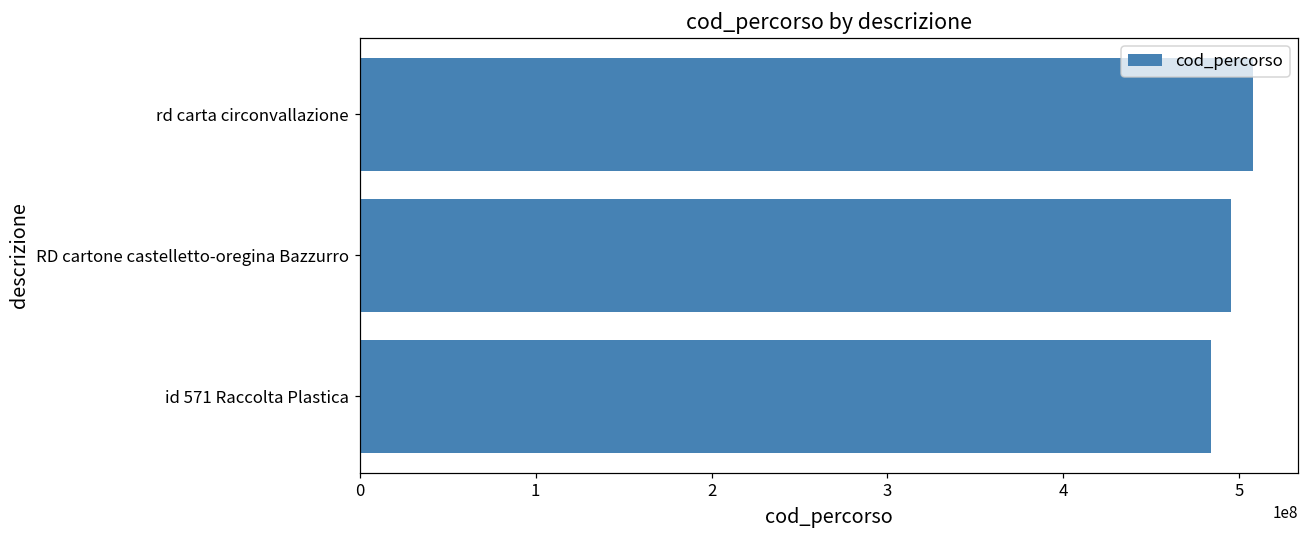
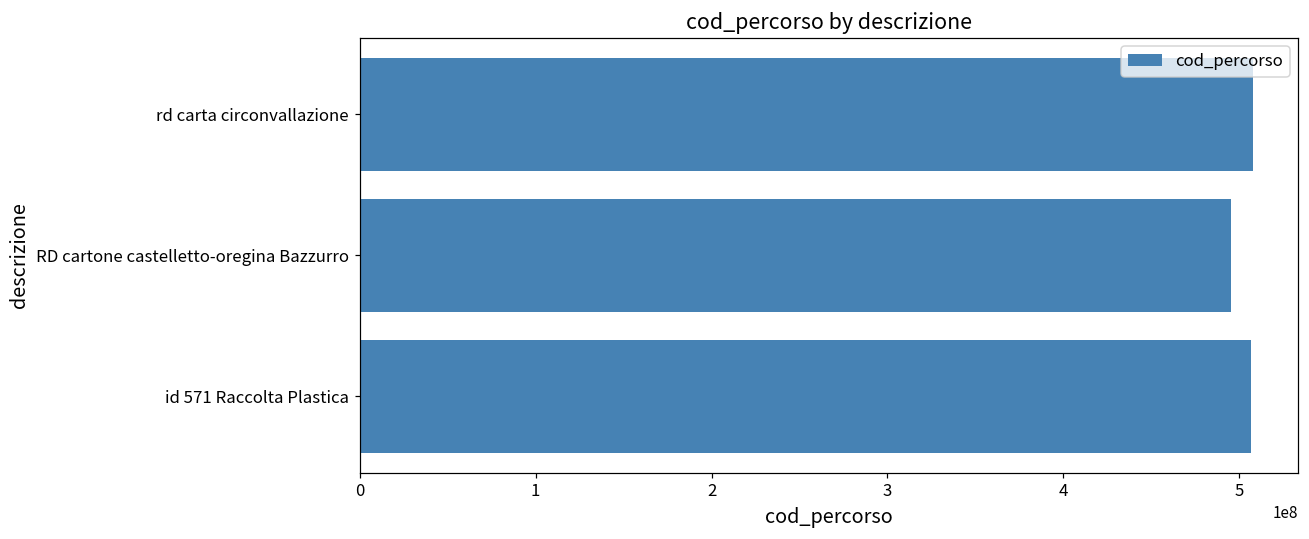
  {
    "rd carta circonvallazione": 508000000,
    "RD cartone castelletto-oregina Bazzurro": 495000000,
-   "id 571 Raccolta Plastica": 484000000
+   "id 571 Raccolta Plastica": 507000000
  }
